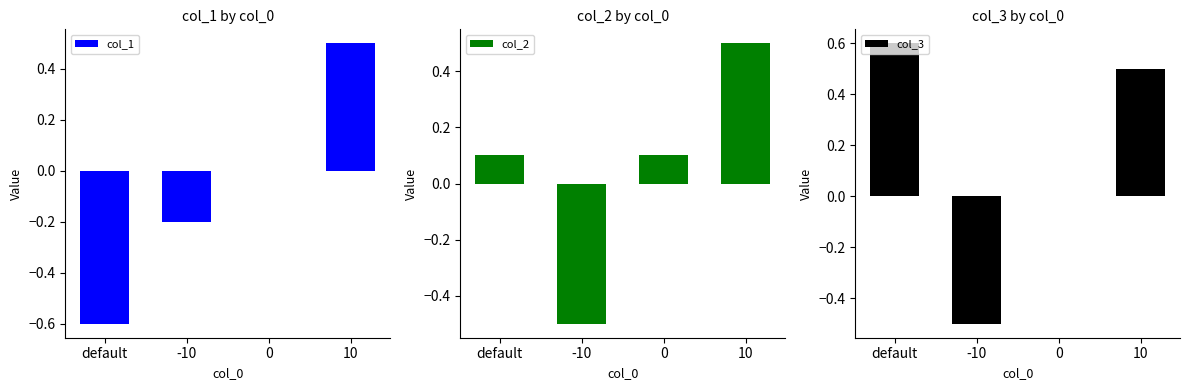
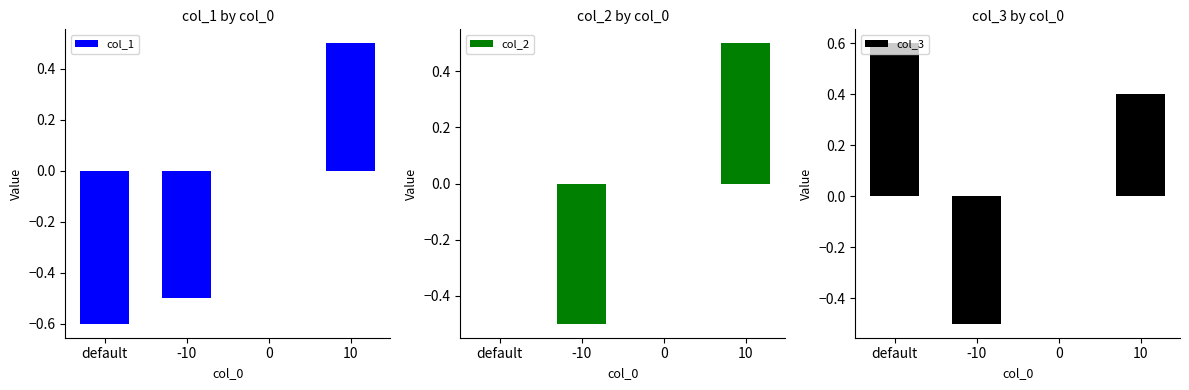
  {
    "col_1 by col_0": {
      "default": -0.6,
-     "-10": -0.2,
+     "-10": -0.5,
      "0": 0.0,
      "10": 0.5
    },
    "col_2 by col_0": {
-     "default": 0.1,
+     "default": 0.0,
      "-10": -0.5,
-     "0": 0.1,
+     "0": 0.0,
      "10": 0.5
    },
    "col_3 by col_0": {
      "-10": -0.5,
      "0": 0.0,
-     "10": 0.5
+     "10": 0.4
    }
  }
